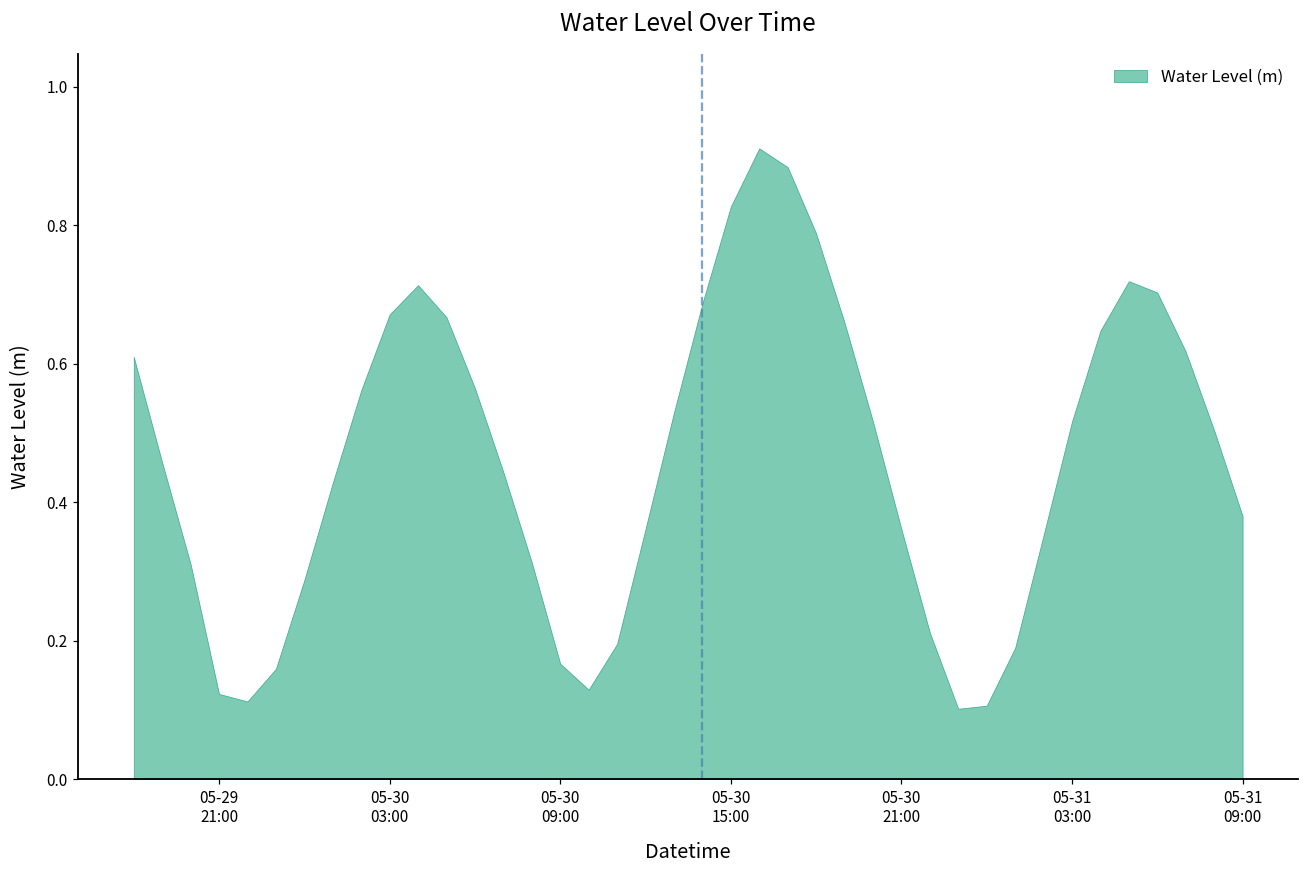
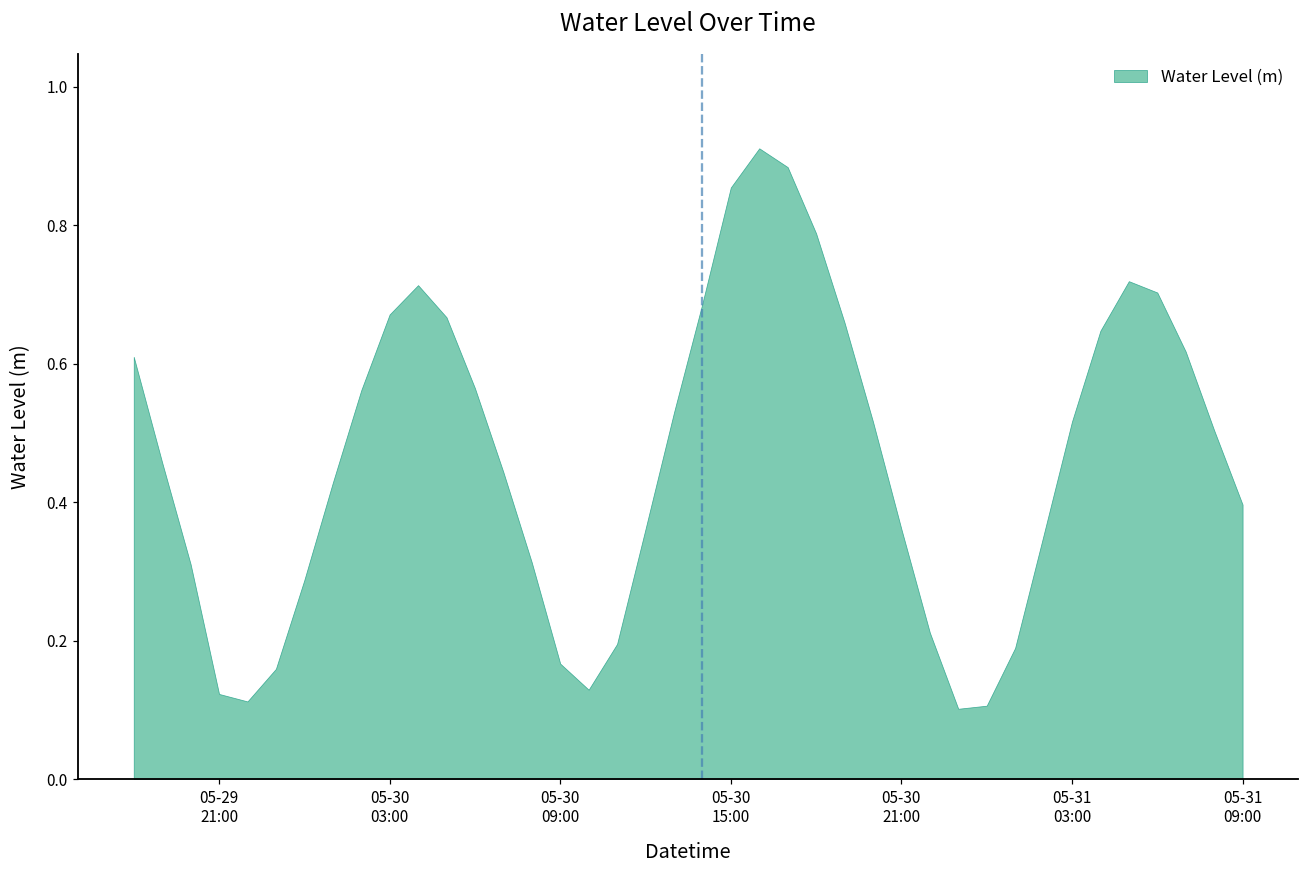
  {
    "05-29 21:00": 0.12,
    "05-30 03:00": 0.67,
    "05-30 09:00": 0.17,
-   "05-30 15:00": 0.83,
+   "05-30 15:00": 0.85,
    "05-30 21:00": 0.36,
    "05-31 03:00": 0.52,
-   "05-31 09:00": 0.38
+   "05-31 09:00": 0.40
  }
